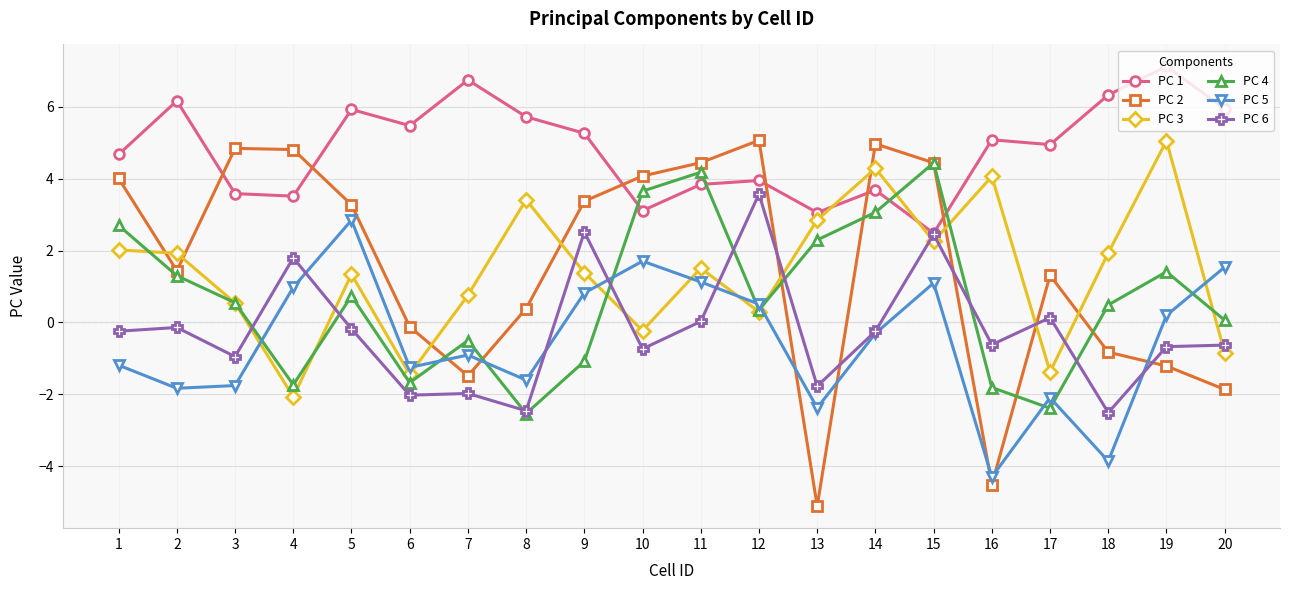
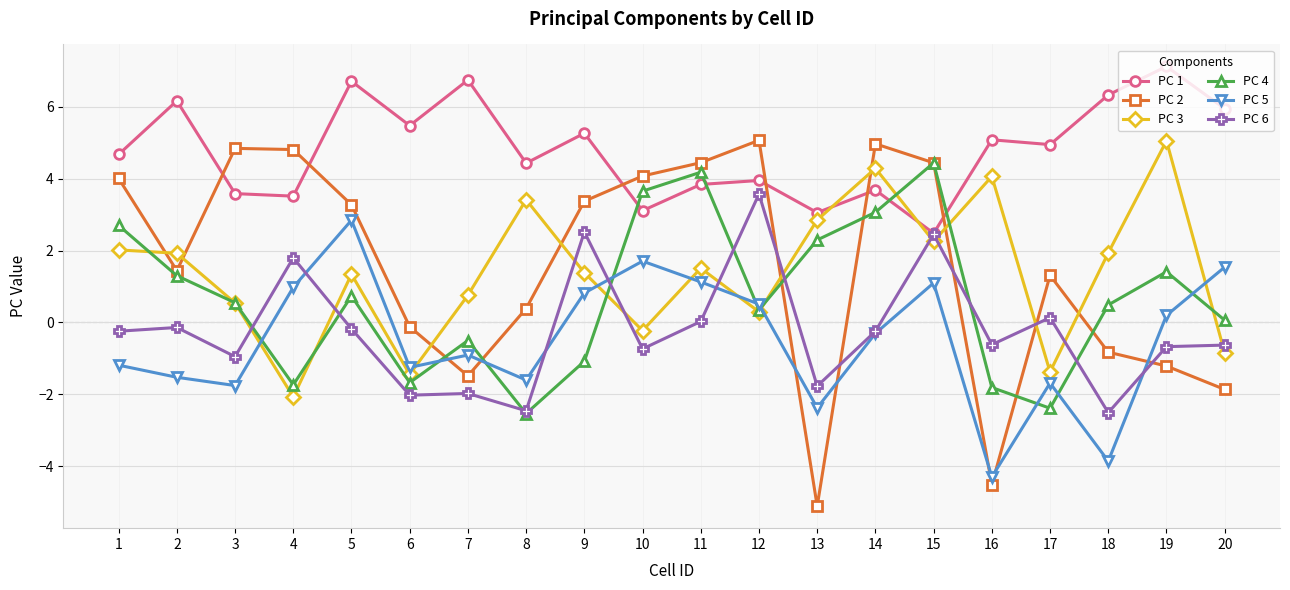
  {
    "PC 1": {
      "1": 4.7,
      "2": 6.2,
      "3": 3.6,
      "4": 3.5,
-     "5": 5.9,
+     "5": 6.7,
      "6": 5.5,
      "7": 6.7,
-     "8": 5.7,
+     "8": 4.4,
      "9": 5.3,
      "10": 3.1,
      "11": 3.8,
      "12": 3.9,
      "13": 3.1,
      "14": 3.7,
      "16": 5.1,
      "17": 4.9,
      "18": 6.3
    },
    "PC 2": {
      "1": 4.0,
      "2": 1.4,
      "3": 4.8,
      "4": 4.8,
      "5": 3.3,
      "6": -0.1,
      "7": -1.5,
      "8": 0.4,
      "9": 3.4,
      "10": 4.1,
      "11": 4.4,
      "12": 5.1,
      "13": -5.1,
      "14": 5.0,
      "16": -4.5,
      "17": 1.3,
      "18": -0.8,
      "19": -1.2,
      "20": -1.9
    },
    "PC 3": {
      "1": 2.0,
      "2": 1.9,
      "4": -2.1,
      "5": 1.3,
      "6": -1.4,
      "7": 0.8,
      "8": 3.4,
      "9": 1.4,
      "10": -0.2,
      "11": 1.5,
      "13": 2.8,
      "14": 4.3,
      "15": 2.3,
      "16": 4.1,
      "17": -1.4,
      "18": 1.9,
      "19": 5.1,
      "20": -0.8
    },
    "PC 4": {
      "1": 2.7,
      "2": 1.3,
      "4": -1.7,
      "5": 0.7,
      "6": -1.7,
      "7": -0.5,
      "8": -2.5,
      "9": -1.1,
      "10": 3.7,
      "11": 4.2,
      "13": 2.3,
      "14": 3.1,
      "16": -1.8,
      "17": -2.4,
      "18": 0.5,
      "19": 1.4,
      "20": 0.1
    },
    "PC 5": {
      "1": -1.2,
-     "2": -1.8,
+     "2": -1.5,
      "3": -1.8,
      "4": 1.0,
      "5": 2.8,
      "6": -1.3,
      "7": -0.9,
      "8": -1.6,
      "9": 0.8,
      "10": 1.7,
      "11": 1.1,
      "12": 0.5,
      "13": -2.4,
      "15": 1.1,
      "16": -4.3,
-     "17": -2.1,
+     "17": -1.7,
      "18": -3.9,
      "19": 0.2,
      "20": 1.5
    },
    "PC 6": {
      "1": -0.2,
      "2": -0.1,
      "3": -1.0,
      "4": 1.8,
      "5": -0.2,
      "6": -2.0,
      "7": -2.0,
      "8": -2.5,
      "9": 2.5,
      "10": -0.7,
      "11": 0.0,
      "12": 3.6,
      "13": -1.8,
      "16": -0.6,
      "17": 0.1,
      "18": -2.5,
      "19": -0.7,
      "20": -0.6
    }
  }
